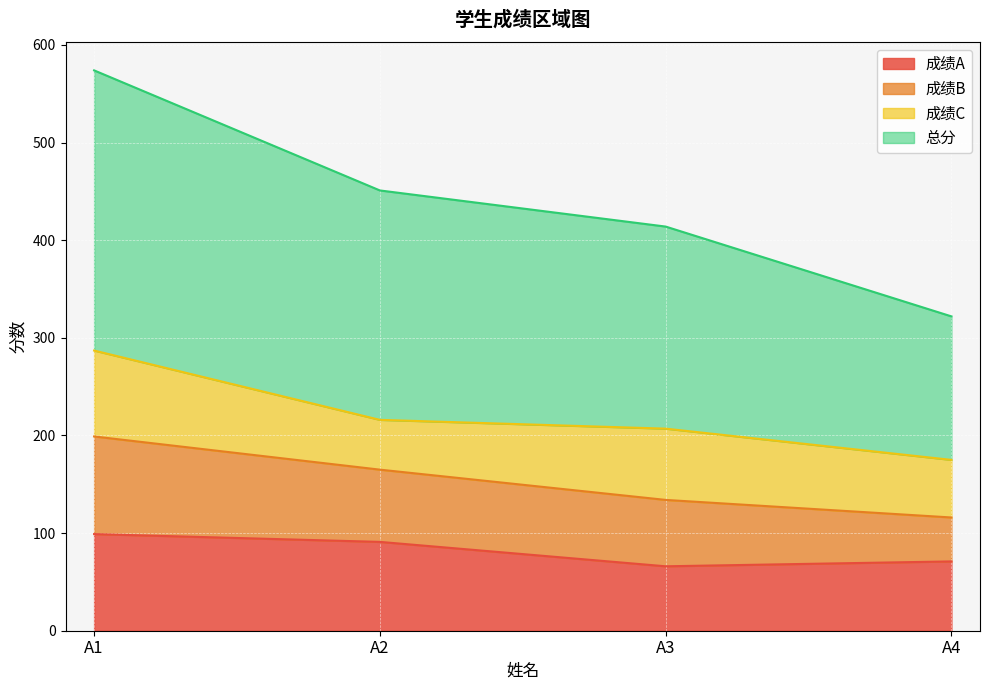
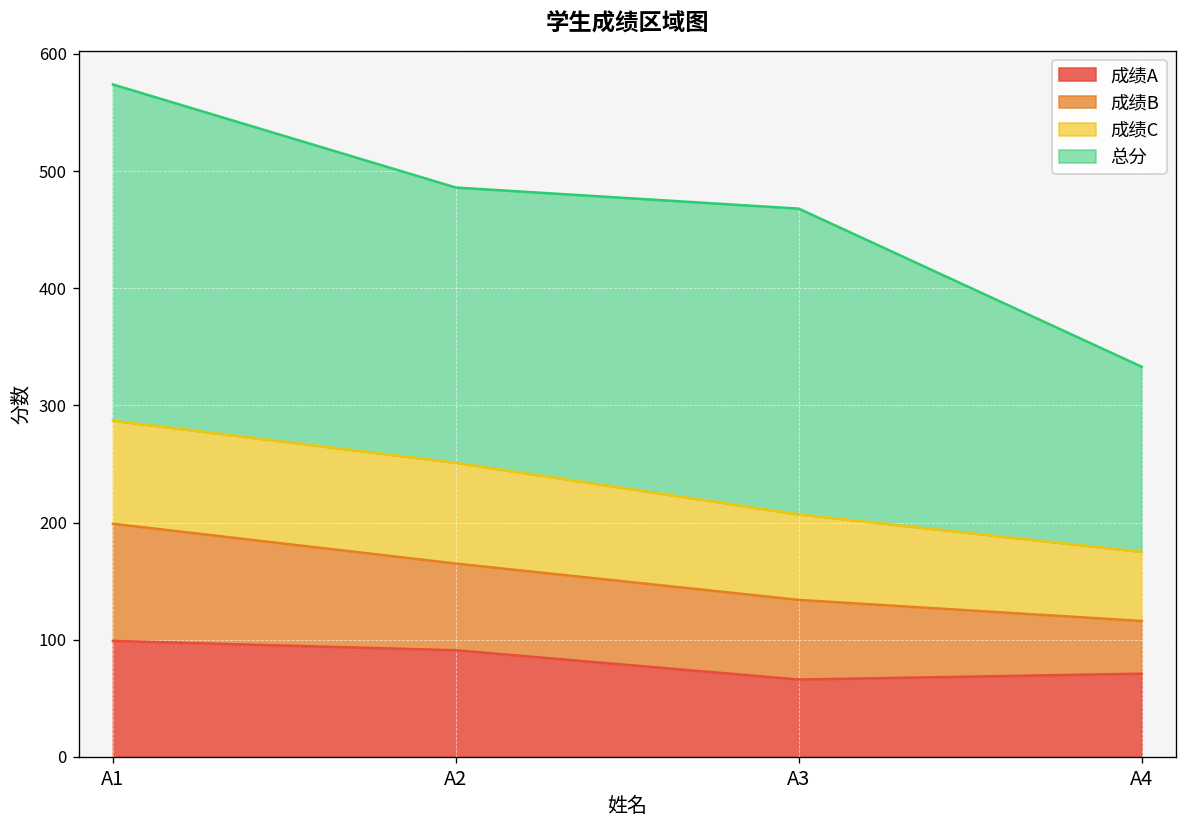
  {
    "成绩C": {
      "A1": 90,
-     "A2": 50,
+     "A2": 90,
      "A3": 70,
      "A4": 60
    },
    "总分": {
      "A1": 290,
      "A2": 240,
-     "A3": 210,
-     "A4": 150
+     "A3": 260,
+     "A4": 160
    }
  }
